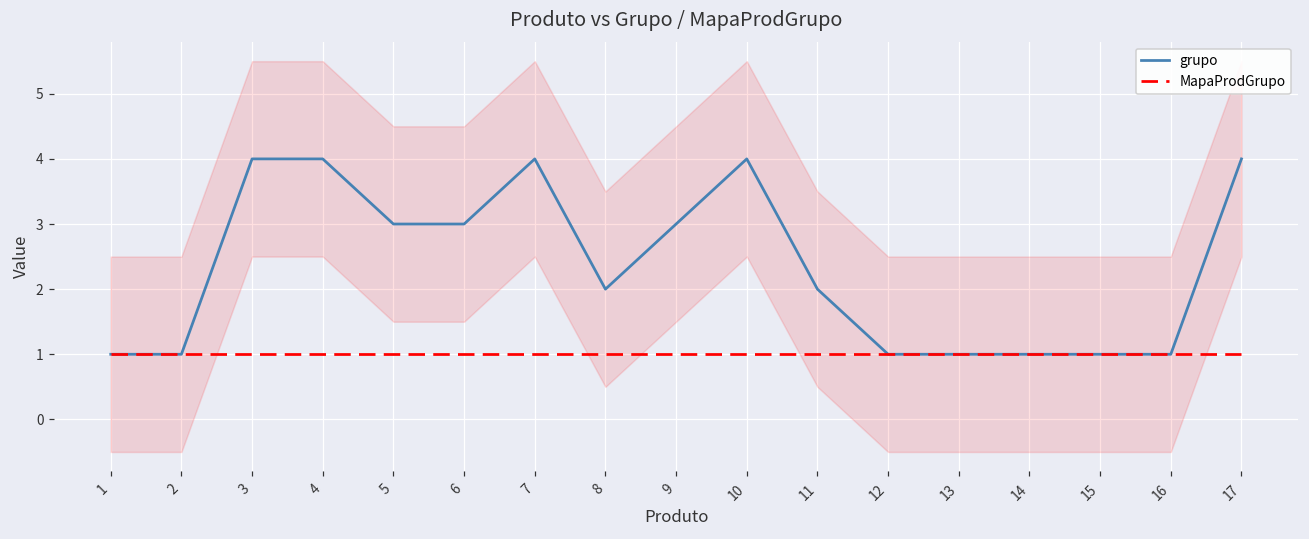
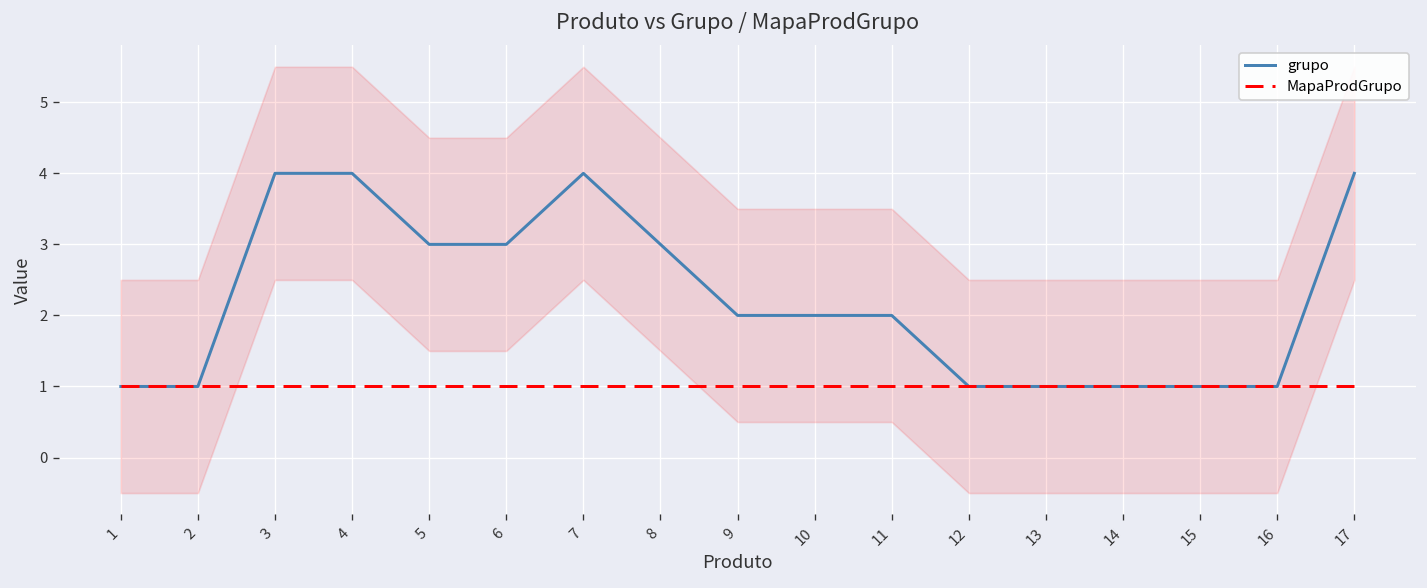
  {
    "grupo": {
      "3": 4,
      "4": 4,
      "5": 3,
      "6": 3,
      "7": 4,
-     "8": 2,
-     "9": 3,
-     "10": 4,
+     "8": 3,
+     "9": 2,
+     "10": 2,
      "11": 2,
      "17": 4
    }
  }
